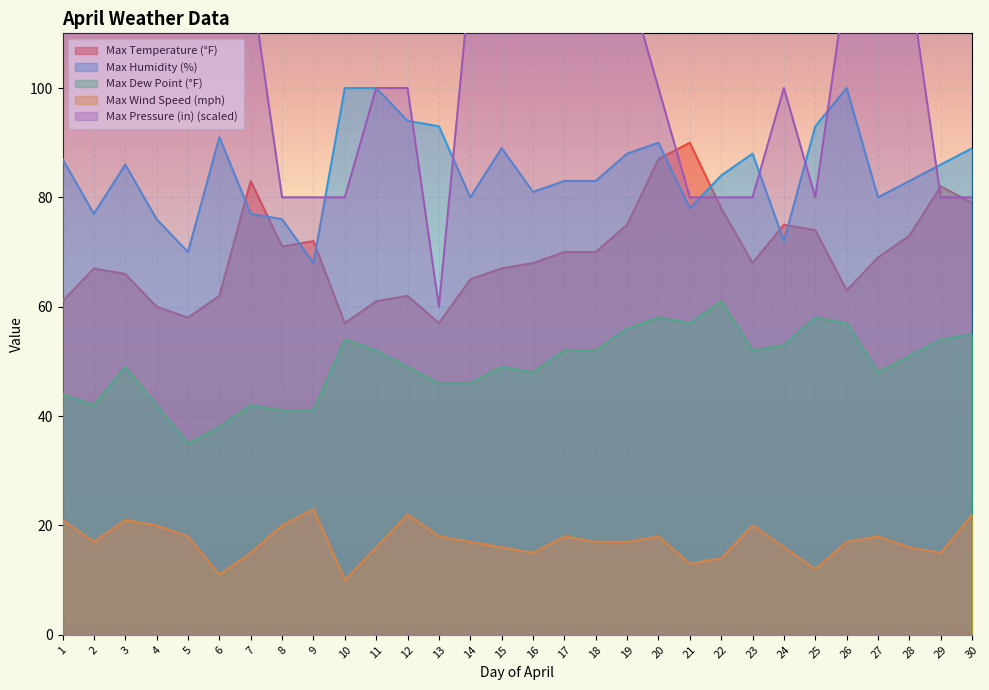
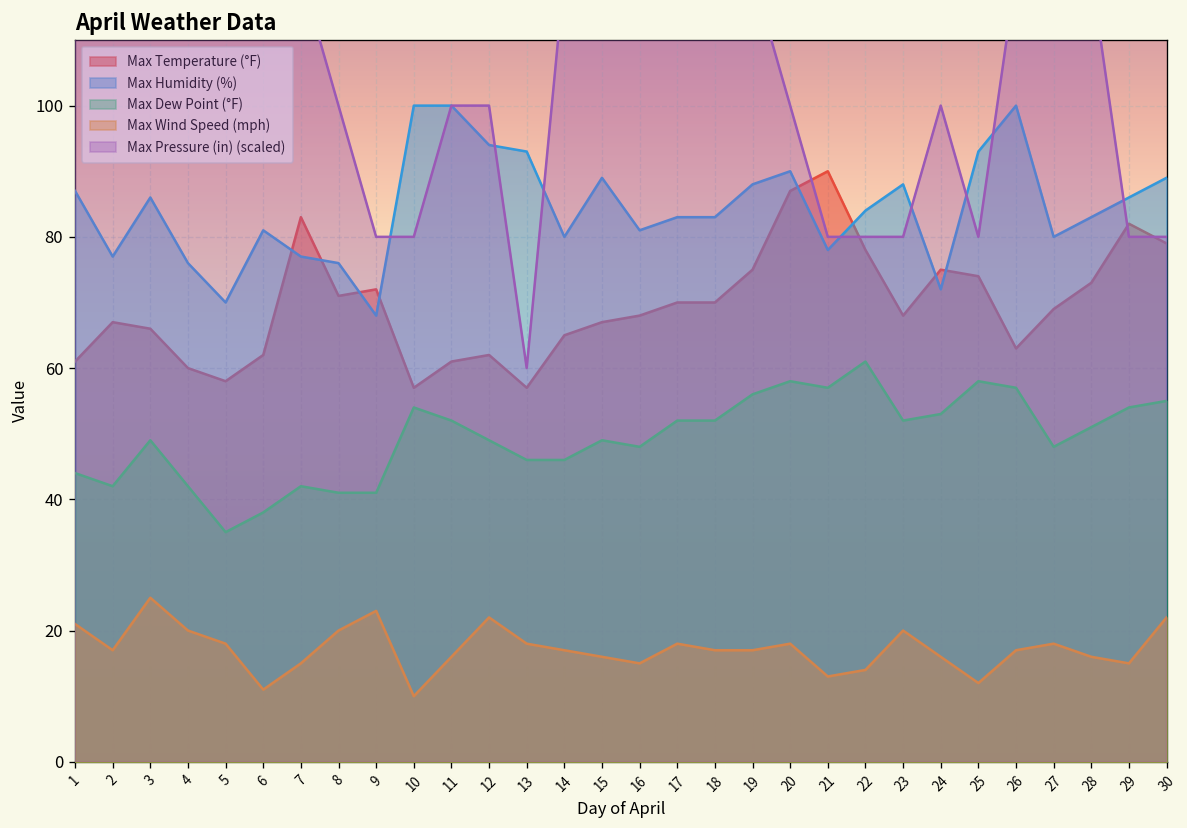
  {
    "Max Temperature (°F)": {
      "1": 61,
      "2": 67,
      "3": 66,
      "4": 60,
      "5": 58,
      "6": 62,
      "7": 83,
      "8": 71,
      "9": 72,
      "10": 57,
      "11": 61,
      "12": 62,
      "13": 57,
      "14": 65,
      "15": 67,
      "16": 68,
      "17": 70,
      "18": 70,
      "19": 75,
      "20": 87,
      "21": 90,
      "22": 78,
      "23": 68,
      "24": 75,
      "25": 74,
      "26": 63,
      "27": 69,
      "28": 73,
      "29": 82,
      "30": 79
    },
    "Max Humidity (%)": {
      "1": 87,
      "2": 77,
      "3": 86,
      "4": 76,
      "5": 70,
-     "6": 91,
+     "6": 81,
      "7": 77,
      "8": 76,
      "9": 68,
      "10": 100,
      "12": 94,
      "13": 93,
      "14": 80,
      "15": 89,
      "16": 81,
      "17": 83,
      "18": 83,
      "19": 88,
      "20": 90,
      "21": 78,
      "22": 84,
      "23": 88,
      "24": 72,
      "25": 93,
      "26": 100,
      "27": 80,
      "28": 83,
      "29": 86,
      "30": 89
    },
    "Max Dew Point (°F)": {
      "1": 44,
      "2": 42,
      "3": 49,
      "4": 42,
      "5": 35,
      "6": 38,
      "7": 42,
      "8": 41,
      "9": 41,
      "10": 54,
      "11": 52,
      "12": 49,
      "13": 46,
      "14": 46,
      "15": 49,
      "16": 48,
      "17": 52,
      "18": 52,
      "19": 56,
      "20": 58,
      "21": 57,
      "22": 61,
      "23": 52,
      "24": 53,
      "25": 58,
      "26": 57,
      "27": 48,
      "28": 51,
      "29": 54,
      "30": 55
    },
    "Max Wind Speed (mph)": {
      "1": 21,
      "2": 17,
-     "3": 21,
+     "3": 25,
      "4": 20,
      "5": 18,
      "6": 11,
      "7": 15,
      "8": 20,
      "9": 23,
      "10": 10,
      "11": 16,
      "12": 22,
      "13": 18,
      "14": 17,
      "15": 16,
      "16": 15,
      "17": 18,
      "18": 17,
      "19": 17,
      "20": 18,
      "21": 13,
      "22": 14,
      "23": 20,
      "24": 16,
      "25": 12,
      "26": 17,
      "27": 18,
      "28": 16,
      "29": 15,
      "30": 22
    },
    "Max Pressure (in) (scaled)": {
-     "8": 80,
+     "8": 100,
      "9": 80,
      "10": 80,
      "12": 100,
      "13": 60,
      "20": 100,
      "21": 80,
      "22": 80,
      "23": 80,
      "24": 100,
      "25": 80,
      "29": 80,
      "30": 80
    }
  }
